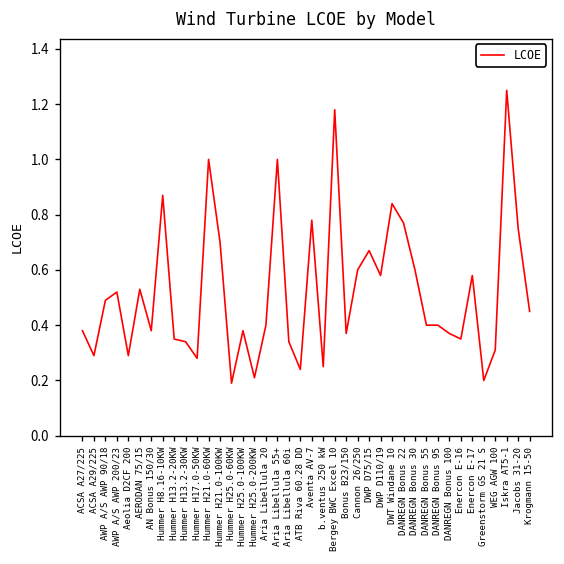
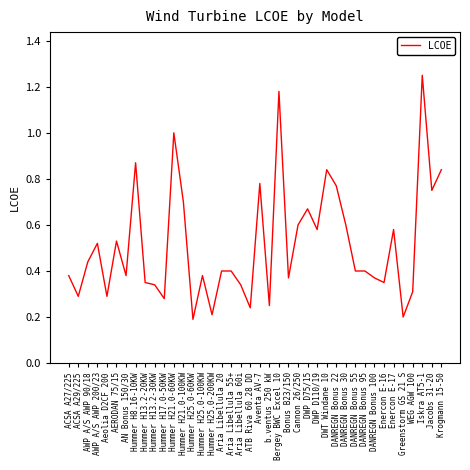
  {
    "ACSA A27/225": 0.38,
    "ACSA A29/225": 0.29,
-   "AWP A/S AWP 90/18": 0.49,
+   "AWP A/S AWP 90/18": 0.44,
    "AWP A/S AWP 200/23": 0.52,
    "Aeolia D2CF 200": 0.29,
    "AERODAN 75/15": 0.53,
    "AN Bonus 150/30": 0.38,
    "Hummer H8.16-10KW": 0.87,
    "Hummer H13.2-20KW": 0.35,
    "Hummer H13.2-30KW": 0.34,
    "Hummer H17.0-50KW": 0.28,
    "Hummer H21.0-60KW": 1.00,
    "Hummer H21.0-100KW": 0.70,
    "Hummer H25.0-60KW": 0.19,
    "Hummer H25.0-100KW": 0.38,
    "Hummer H25.0-200KW": 0.21,
    "Aria Libellula 20": 0.40,
-   "Aria Libellula 55+": 1.0,
+   "Aria Libellula 55+": 0.4,
    "Aria Libellula 60i": 0.34,
    "ATB Riva 60.28 DD": 0.24,
    "Aventa AV-7": 0.78,
    "b.ventus 250 kW": 0.25,
    "Bergey BWC Excel 10": 1.18,
    "Bonus B23/150": 0.37,
    "Cannon 26/250": 0.60,
    "DWP D75/15": 0.67,
    "DWP D110/19": 0.58,
    "DWT Windane 10": 0.84,
    "DANREGN Bonus 22": 0.77,
    "DANREGN Bonus 30": 0.60,
    "DANREGN Bonus 55": 0.40,
    "DANREGN Bonus 95": 0.40,
    "DANREGN Bonus 100": 0.37,
    "Enercon E-16": 0.35,
    "Enercon E-17": 0.58,
    "Greenstorm GS 21 S": 0.20,
    "WEG AGW 100": 0.31,
    "Iskra AT5-1": 1.25,
    "Jacobs 31-20": 0.75,
-   "Krogmann 15-50": 0.45
+   "Krogmann 15-50": 0.84
  }
